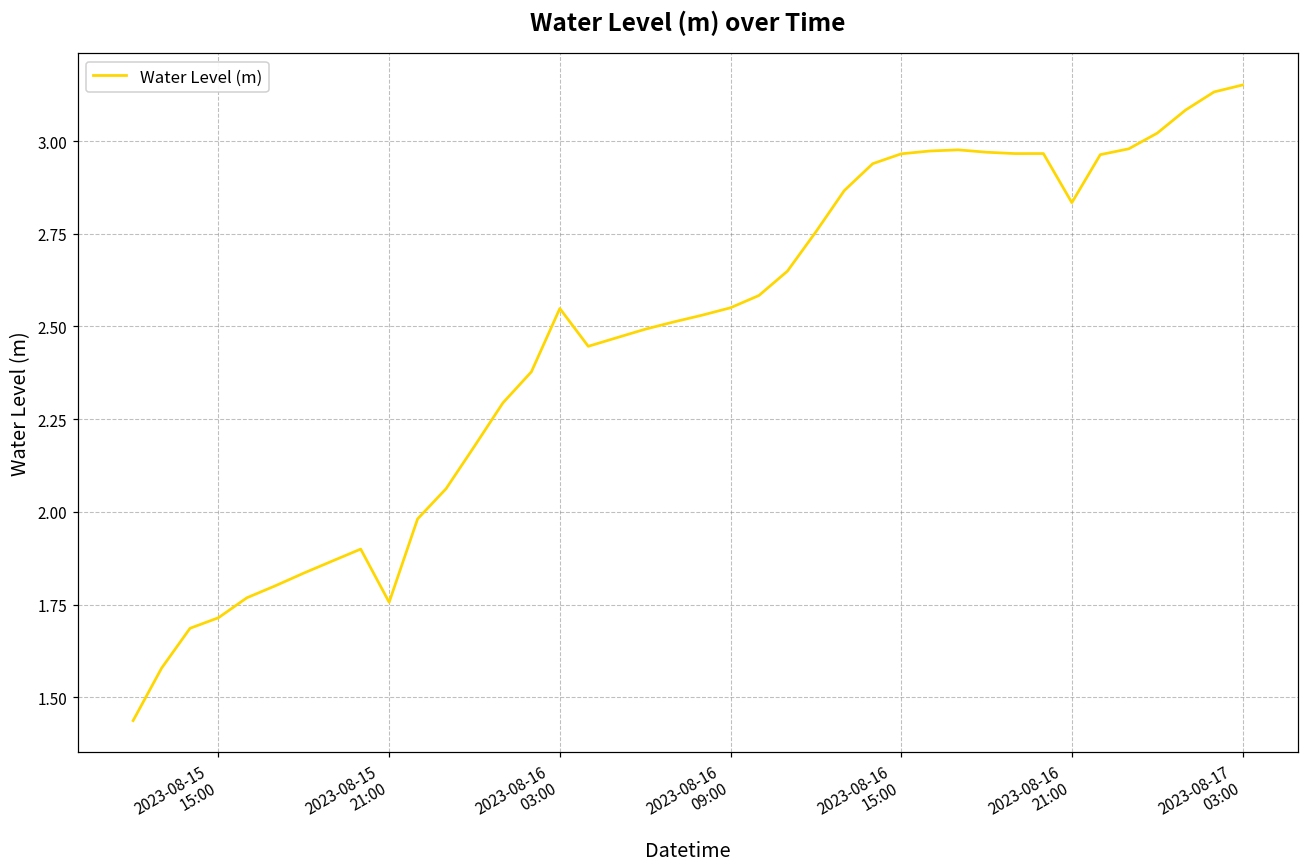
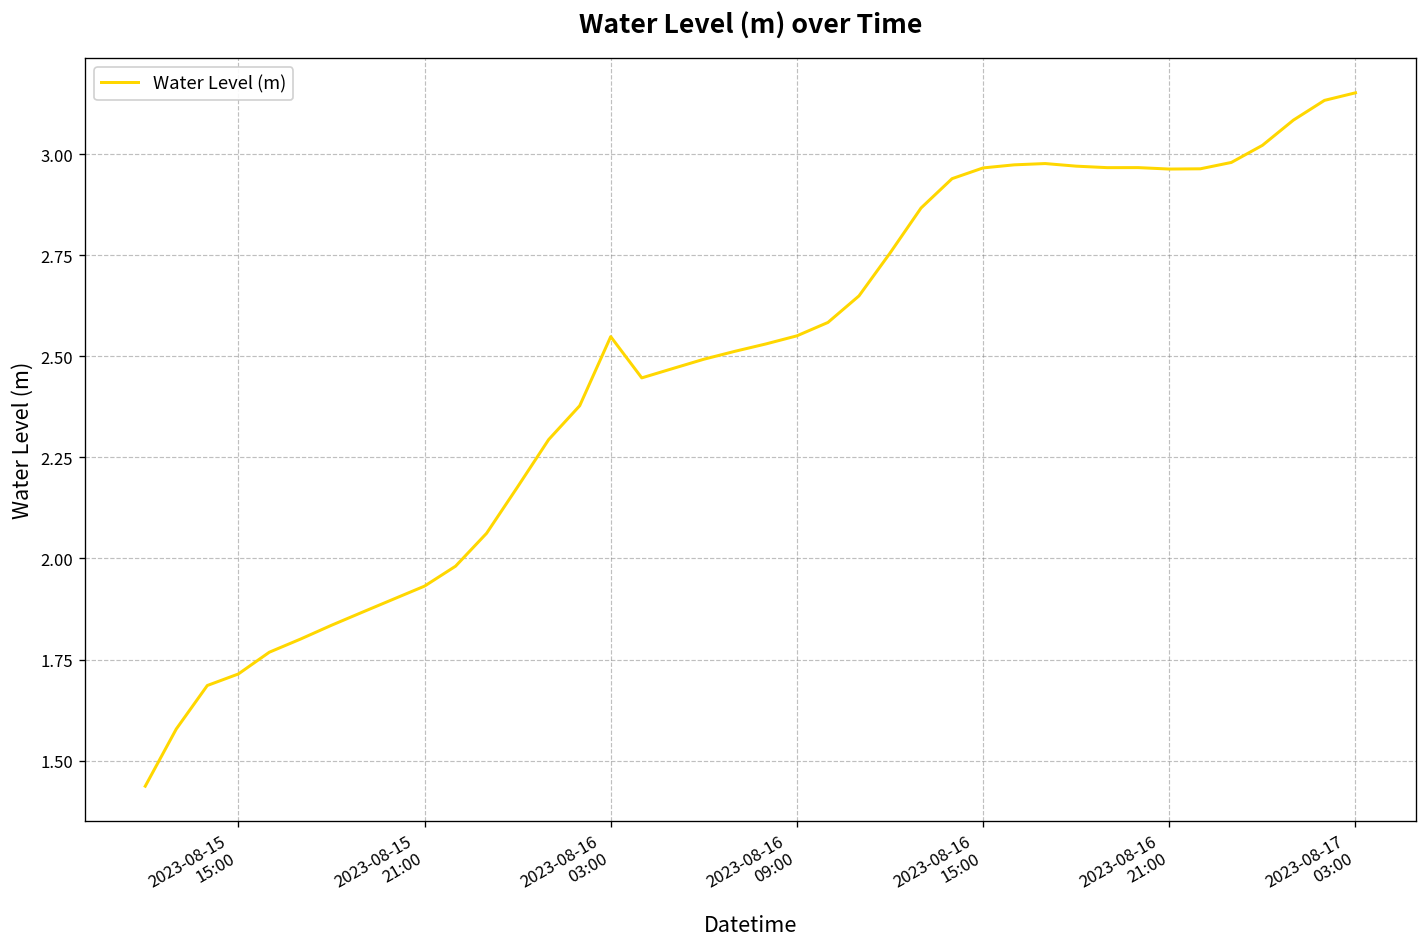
  {
    "2023-08-15 15:00": 1.71,
-   "2023-08-15 21:00": 1.76,
+   "2023-08-15 21:00": 1.93,
    "2023-08-16 03:00": 2.55,
    "2023-08-16 09:00": 2.55,
    "2023-08-16 15:00": 2.97,
-   "2023-08-16 21:00": 2.83,
+   "2023-08-16 21:00": 2.96,
    "2023-08-17 03:00": 3.15
  }
